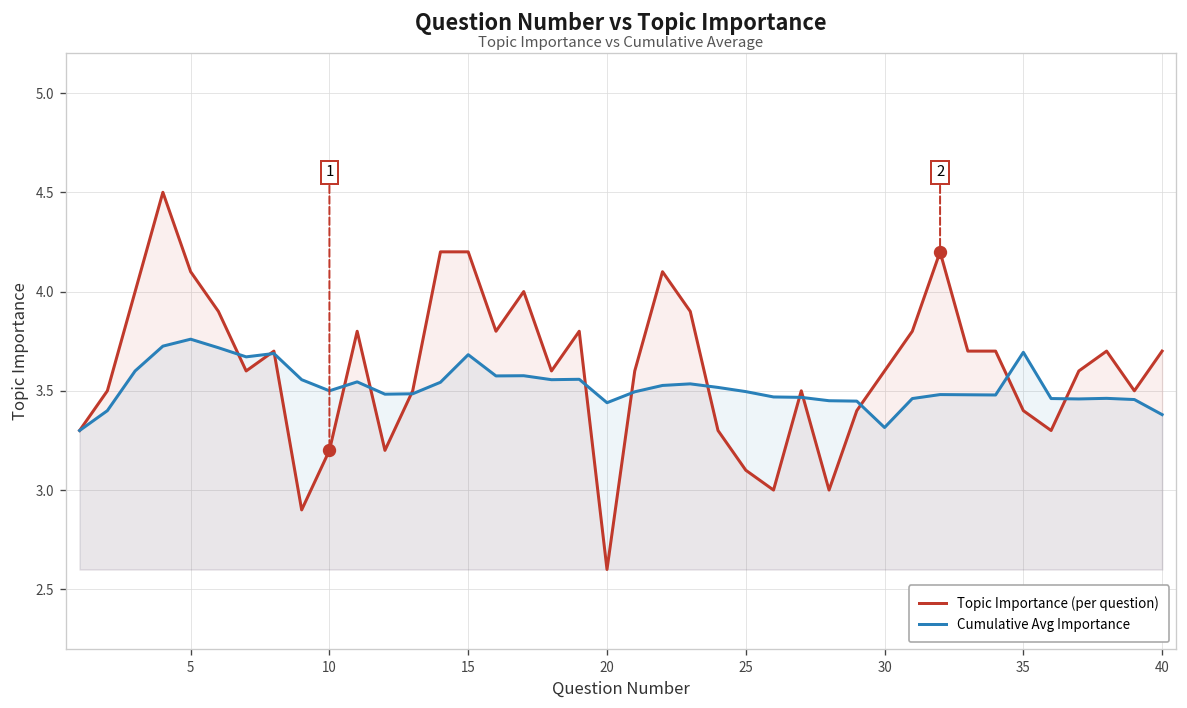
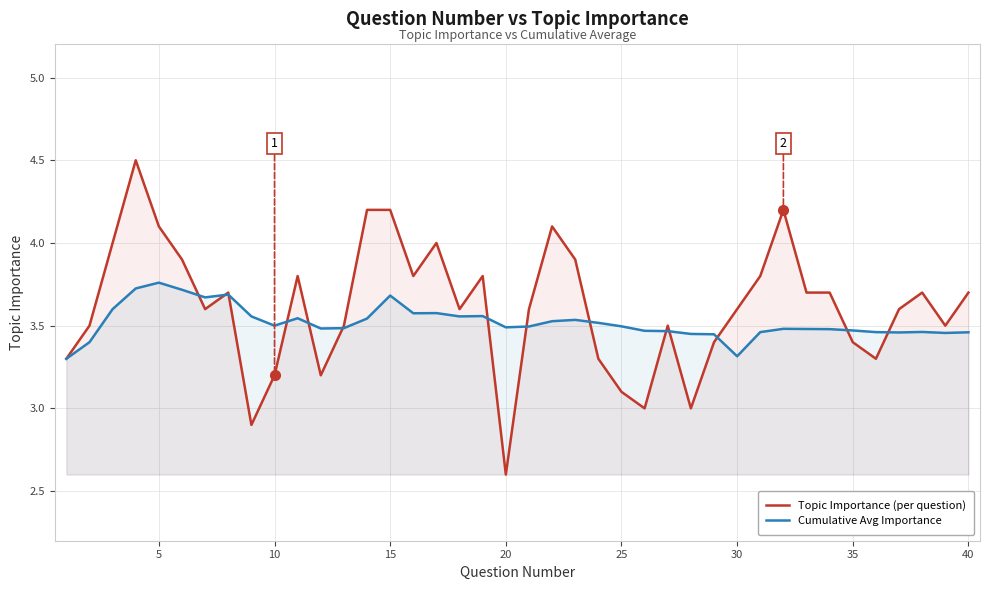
  {
    "Cumulative Avg Importance": {
      "5": 3.76,
      "10": 3.50,
      "15": 3.68,
-     "20": 3.44,
+     "20": 3.49,
      "25": 3.50,
      "30": 3.32,
-     "35": 3.69,
-     "40": 3.38
+     "35": 3.47,
+     "40": 3.46
    }
  }
